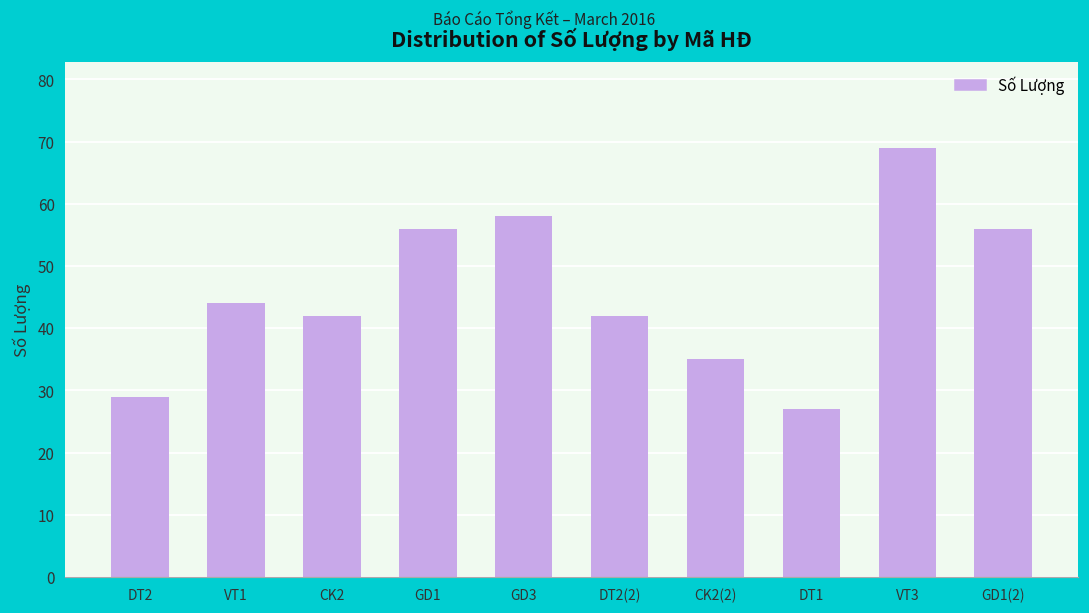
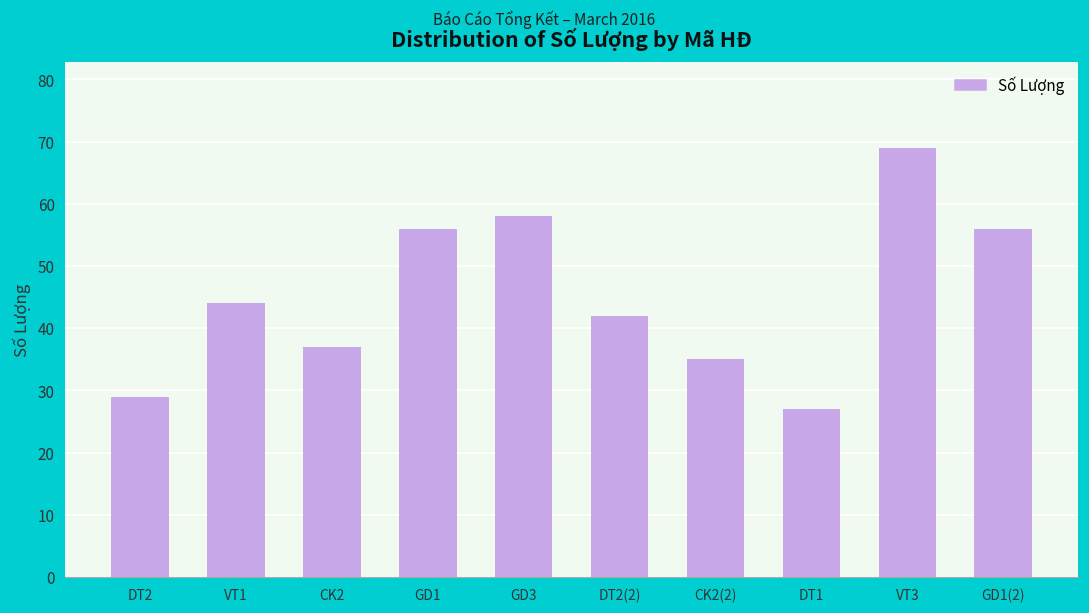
  {
    "DT2": 29,
    "VT1": 44,
-   "CK2": 42,
+   "CK2": 37,
    "GD1": 56,
    "GD3": 58,
    "DT2(2)": 42,
    "CK2(2)": 35,
    "DT1": 27,
    "VT3": 69,
    "GD1(2)": 56
  }
